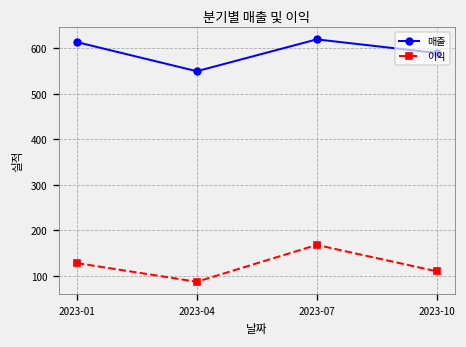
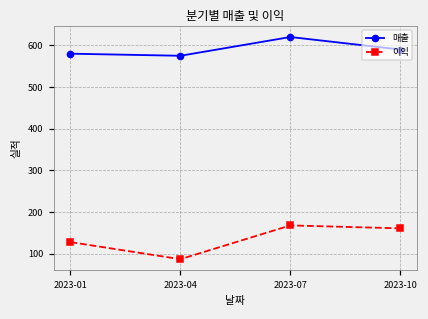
  {
    "매출": {
-     "2023-01": 610,
-     "2023-04": 550,
+     "2023-01": 580,
+     "2023-04": 580,
      "2023-07": 620
    },
    "이익": {
      "2023-01": 130,
      "2023-04": 90,
      "2023-07": 170,
-     "2023-10": 110
+     "2023-10": 160
    }
  }
